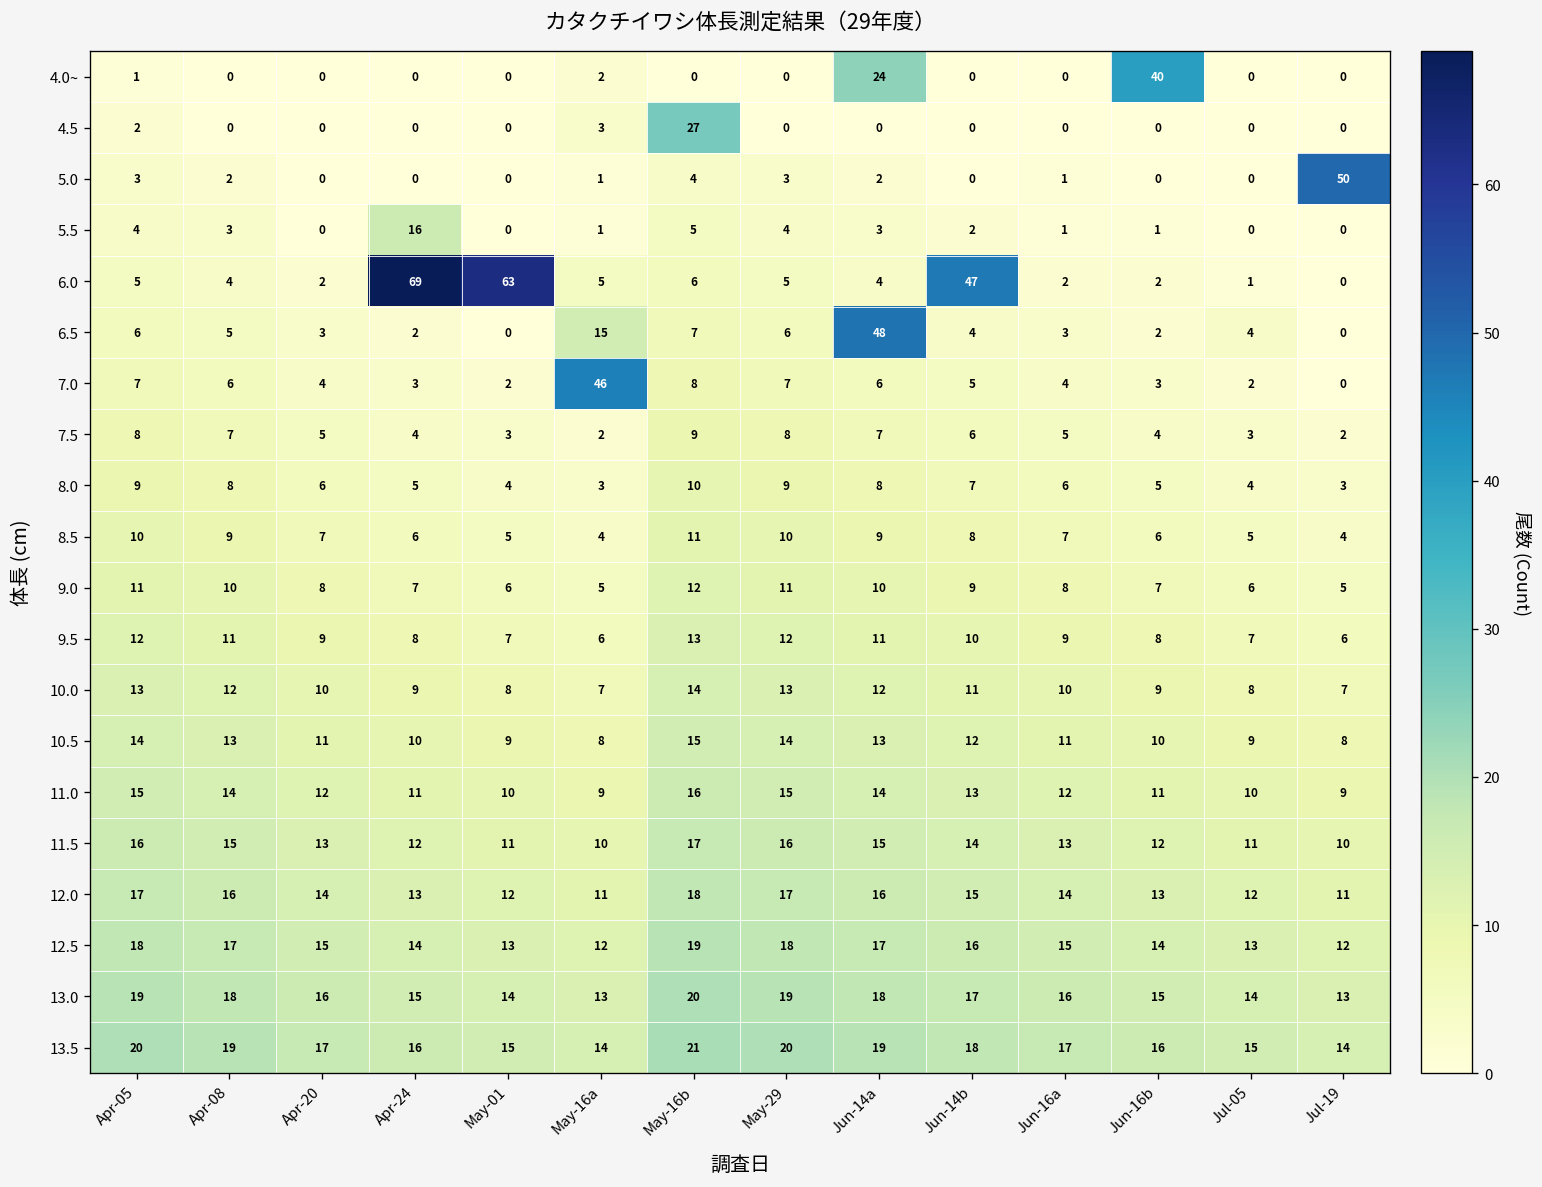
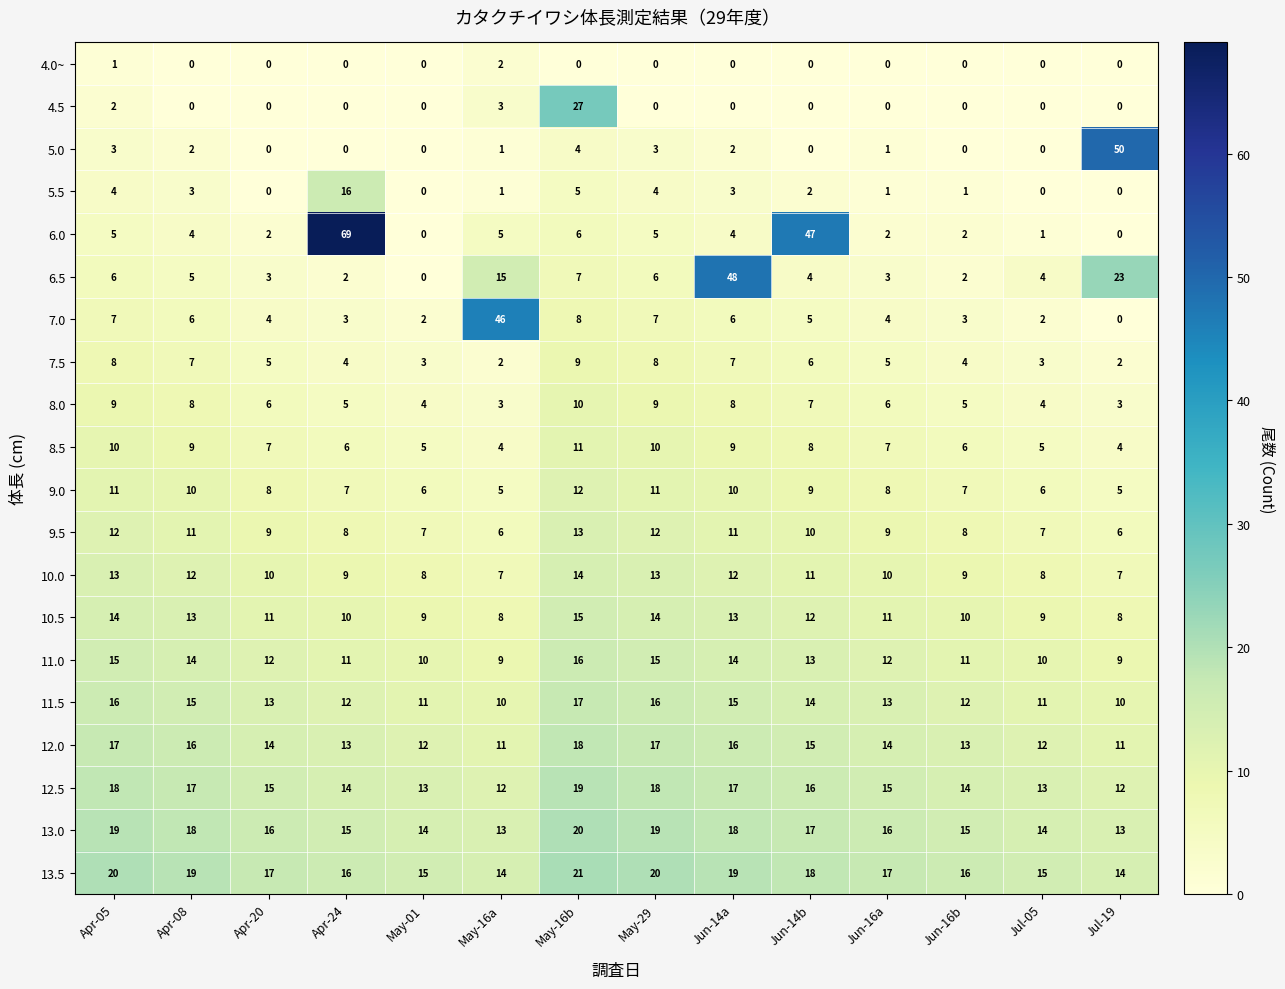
  {
    "4.0~": {
      "Apr-05": 1,
      "Apr-08": 0,
      "Apr-20": 0,
      "Apr-24": 0,
      "May-01": 0,
      "May-16a": 2,
      "May-16b": 0,
      "May-29": 0,
-     "Jun-14a": 24,
+     "Jun-14a": 0,
      "Jun-14b": 0,
      "Jun-16a": 0,
-     "Jun-16b": 40,
+     "Jun-16b": 0,
      "Jul-05": 0,
      "Jul-19": 0
    },
    "6.0": {
      "Apr-05": 5,
      "Apr-08": 4,
      "Apr-20": 2,
      "Apr-24": 69,
-     "May-01": 63,
+     "May-01": 0,
      "May-16a": 5,
      "May-16b": 6,
      "May-29": 5,
      "Jun-14a": 4,
      "Jun-14b": 47,
      "Jun-16a": 2,
      "Jun-16b": 2,
      "Jul-05": 1,
      "Jul-19": 0
    },
    "6.5": {
      "Apr-05": 6,
      "Apr-08": 5,
      "Apr-20": 3,
      "Apr-24": 2,
      "May-01": 0,
      "May-16a": 15,
      "May-16b": 7,
      "May-29": 6,
      "Jun-14a": 48,
      "Jun-14b": 4,
      "Jun-16a": 3,
      "Jun-16b": 2,
      "Jul-05": 4,
-     "Jul-19": 0
+     "Jul-19": 23
    }
  }
